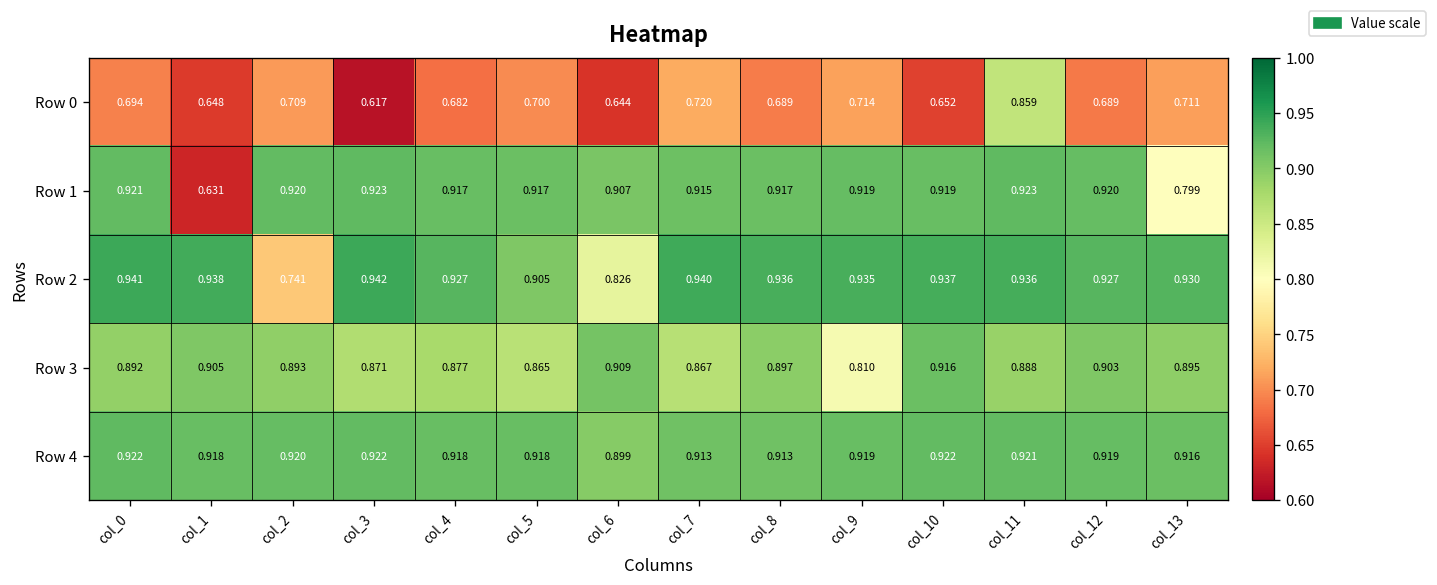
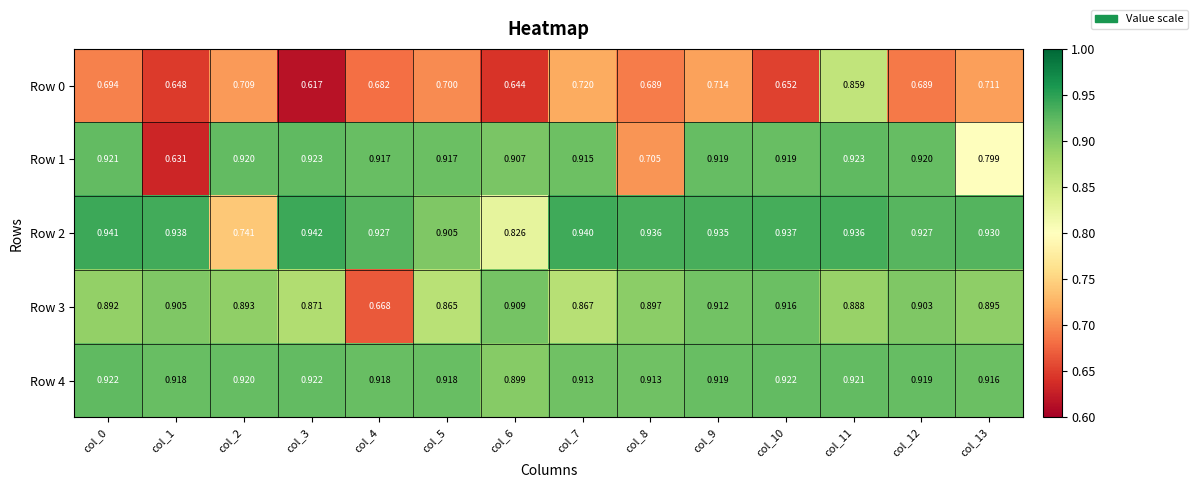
  {
    "Row 0": {
      "col_0": 0.694,
      "col_1": 0.648,
      "col_2": 0.709,
      "col_3": 0.617,
      "col_4": 0.682,
      "col_5": 0.700,
      "col_6": 0.644,
      "col_7": 0.720,
      "col_8": 0.689,
      "col_9": 0.714,
      "col_10": 0.652,
      "col_11": 0.859,
      "col_12": 0.689,
      "col_13": 0.711
    },
    "Row 1": {
      "col_0": 0.921,
      "col_1": 0.631,
      "col_2": 0.920,
      "col_3": 0.923,
      "col_4": 0.917,
      "col_5": 0.917,
      "col_6": 0.907,
      "col_7": 0.915,
-     "col_8": 0.917,
+     "col_8": 0.705,
      "col_9": 0.919,
      "col_10": 0.919,
      "col_11": 0.923,
      "col_12": 0.920,
      "col_13": 0.799
    },
    "Row 2": {
      "col_0": 0.941,
      "col_1": 0.938,
      "col_2": 0.741,
      "col_3": 0.942,
      "col_4": 0.927,
      "col_5": 0.905,
      "col_6": 0.826,
      "col_7": 0.940,
      "col_8": 0.936,
      "col_9": 0.935,
      "col_10": 0.937,
      "col_11": 0.936,
      "col_12": 0.927,
      "col_13": 0.930
    },
    "Row 3": {
      "col_0": 0.892,
      "col_1": 0.905,
      "col_2": 0.893,
      "col_3": 0.871,
-     "col_4": 0.877,
+     "col_4": 0.668,
      "col_5": 0.865,
      "col_6": 0.909,
      "col_7": 0.867,
      "col_8": 0.897,
-     "col_9": 0.810,
+     "col_9": 0.912,
      "col_10": 0.916,
      "col_11": 0.888,
      "col_12": 0.903,
      "col_13": 0.895
    },
    "Row 4": {
      "col_0": 0.922,
      "col_1": 0.918,
      "col_2": 0.920,
      "col_3": 0.922,
      "col_4": 0.918,
      "col_5": 0.918,
      "col_6": 0.899,
      "col_7": 0.913,
      "col_8": 0.913,
      "col_9": 0.919,
      "col_10": 0.922,
      "col_11": 0.921,
      "col_12": 0.919,
      "col_13": 0.916
    }
  }
